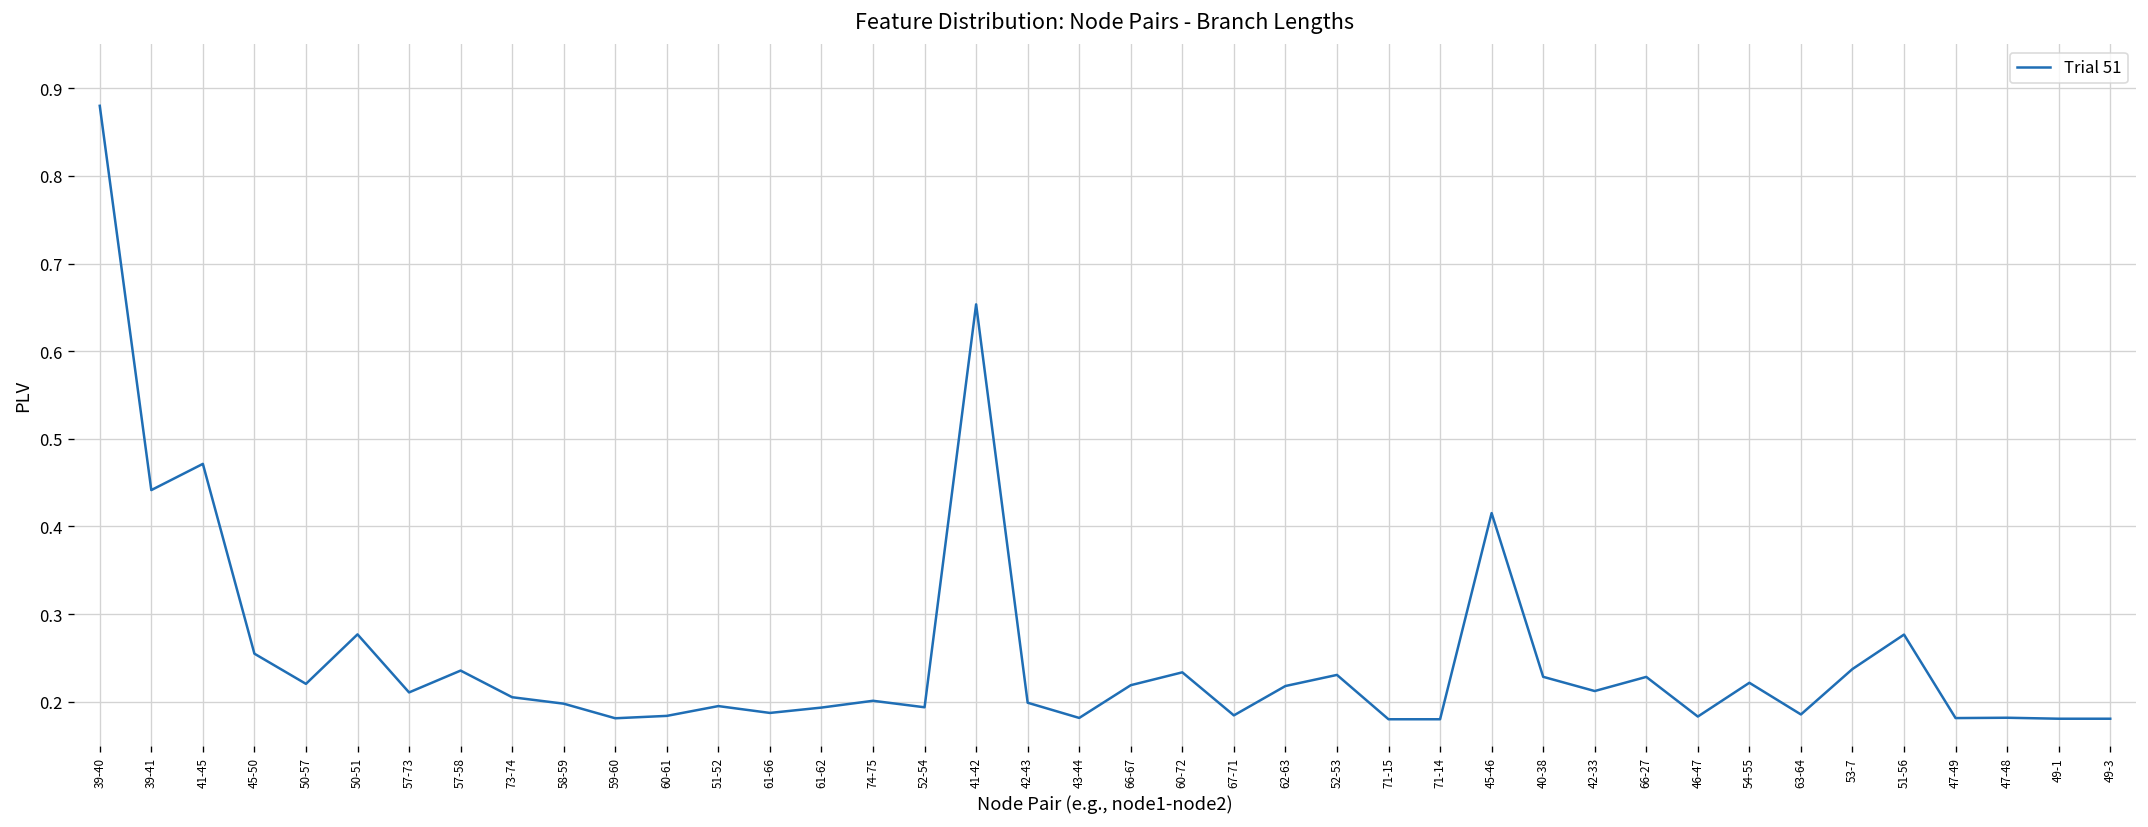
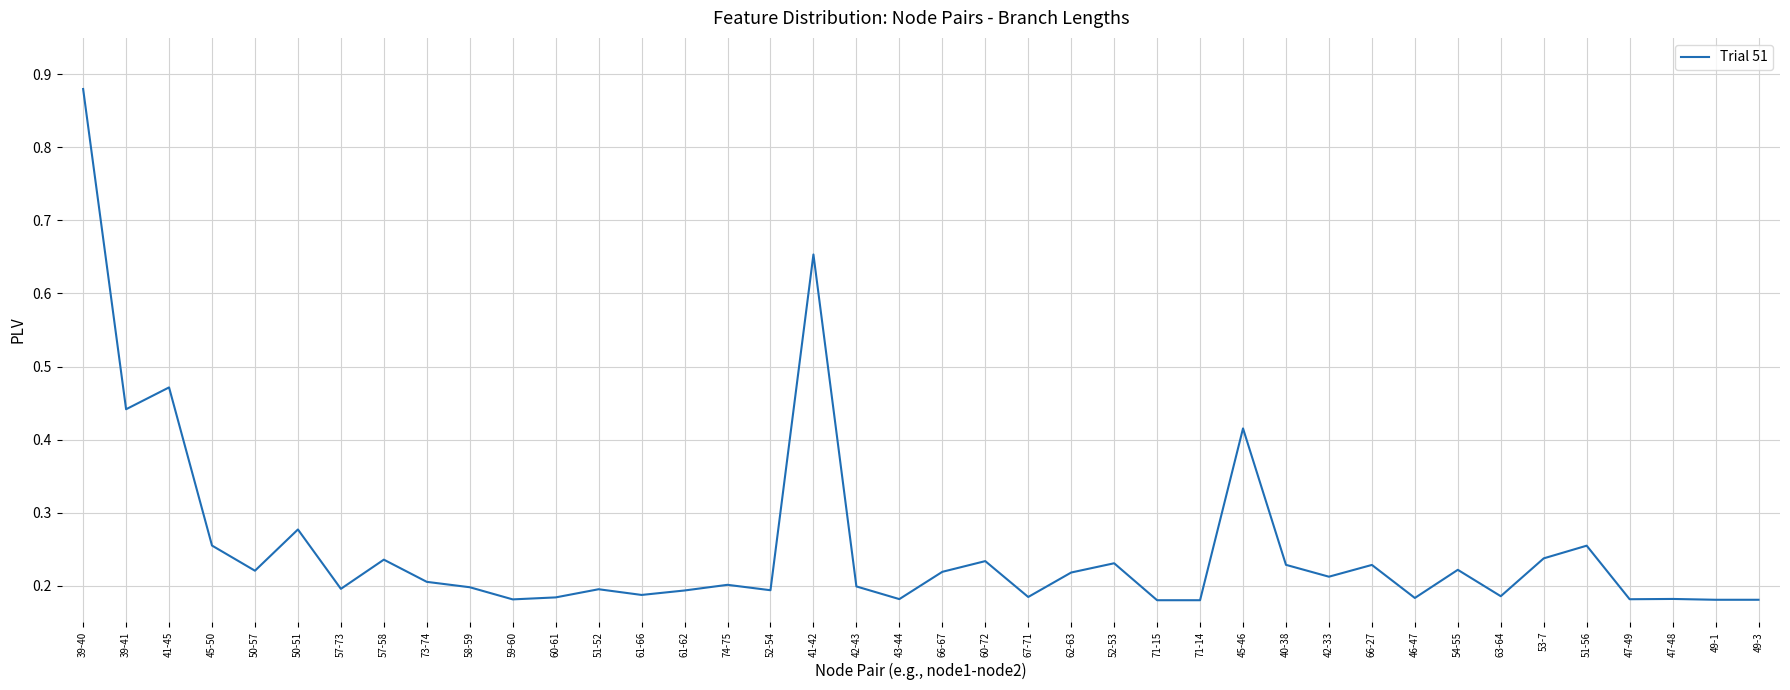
  {
    "39-40": 0.88,
    "39-41": 0.44,
    "41-45": 0.47,
    "45-50": 0.25,
    "50-57": 0.22,
    "50-51": 0.28,
-   "57-73": 0.21,
+   "57-73": 0.20,
    "57-58": 0.24,
    "73-74": 0.21,
    "58-59": 0.20,
    "59-60": 0.18,
    "60-61": 0.18,
    "51-52": 0.20,
    "61-66": 0.19,
    "61-62": 0.19,
    "74-75": 0.20,
    "52-54": 0.19,
    "41-42": 0.65,
    "42-43": 0.20,
    "43-44": 0.18,
    "66-67": 0.22,
    "60-72": 0.23,
    "67-71": 0.18,
    "62-63": 0.22,
    "52-53": 0.23,
    "71-15": 0.18,
    "71-14": 0.18,
    "45-46": 0.42,
    "40-38": 0.23,
    "42-33": 0.21,
    "66-27": 0.23,
    "46-47": 0.18,
    "54-55": 0.22,
    "63-64": 0.19,
    "53-7": 0.24,
-   "51-56": 0.28,
+   "51-56": 0.25,
    "47-49": 0.18,
    "47-48": 0.18,
    "49-1": 0.18,
    "49-3": 0.18
  }
